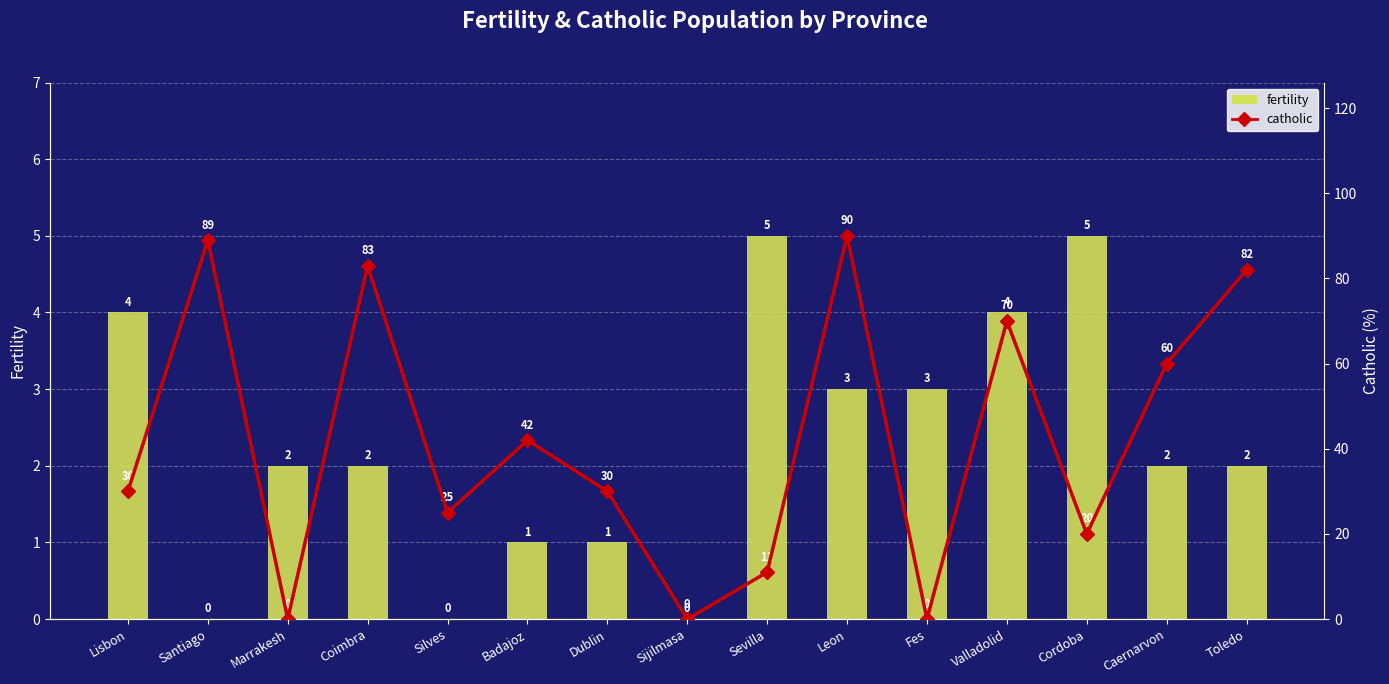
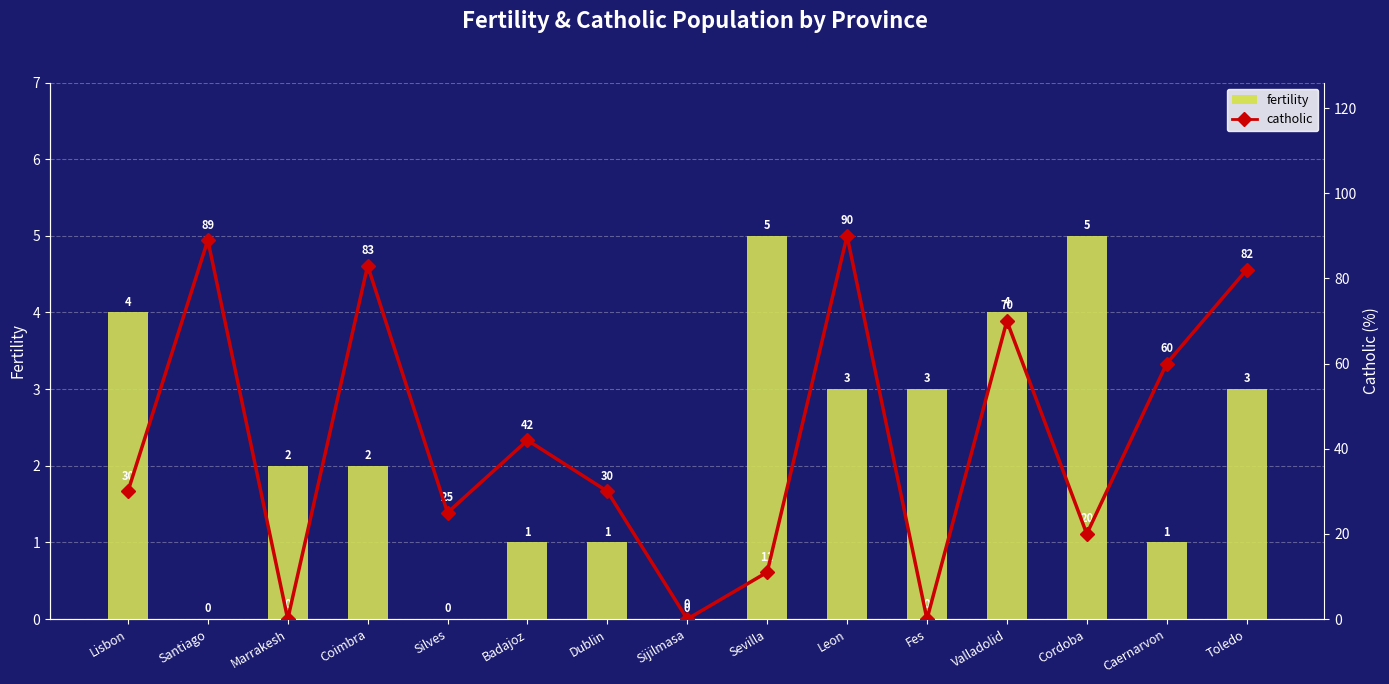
  {
    "fertility": {
      "Lisbon": 4,
      "Santiago": 0,
      "Marrakesh": 2,
      "Coimbra": 2,
      "Silves": 0,
      "Badajoz": 1,
      "Dublin": 1,
      "Sevilla": 5,
      "Leon": 3,
      "Fes": 3,
      "Cordoba": 5,
-     "Caernarvon": 2,
-     "Toledo": 2
+     "Caernarvon": 1,
+     "Toledo": 3
    },
    "catholic": {
      "Lisbon": 30,
      "Santiago": 89,
      "Marrakesh": 0,
      "Coimbra": 83,
      "Silves": 25,
      "Badajoz": 42,
      "Dublin": 30,
      "Sevilla": 11,
      "Leon": 90,
      "Fes": 0,
      "Cordoba": 20,
      "Caernarvon": 60,
      "Toledo": 82
    }
  }
